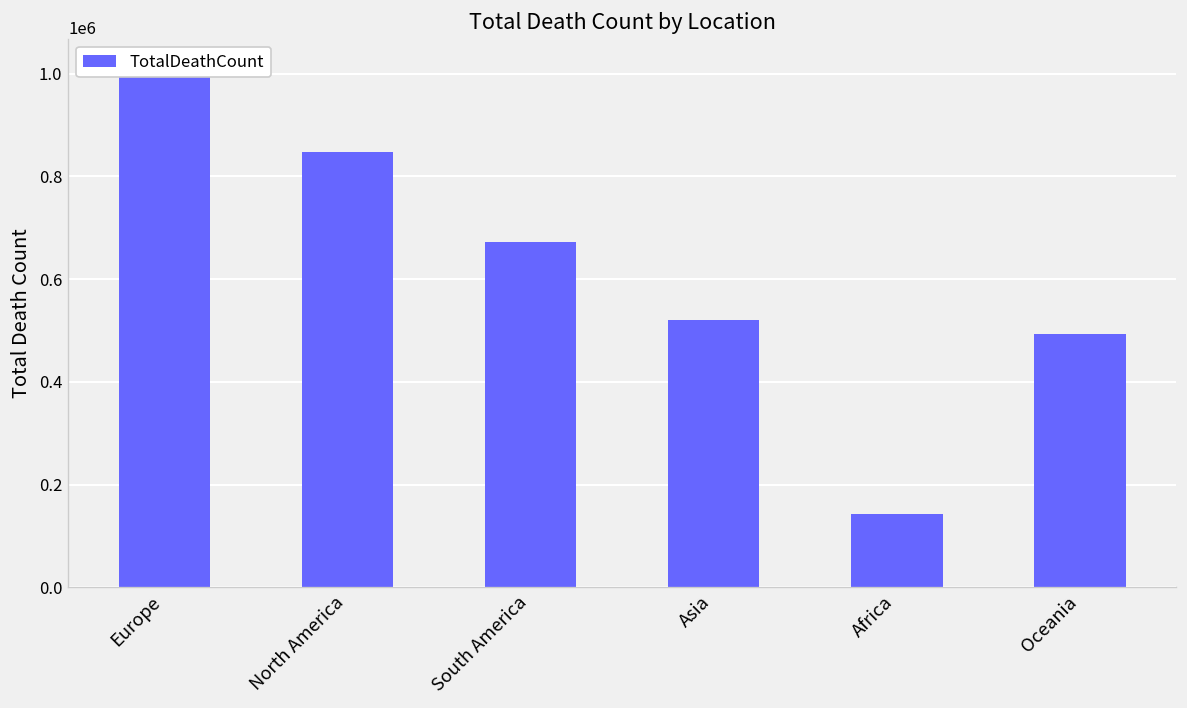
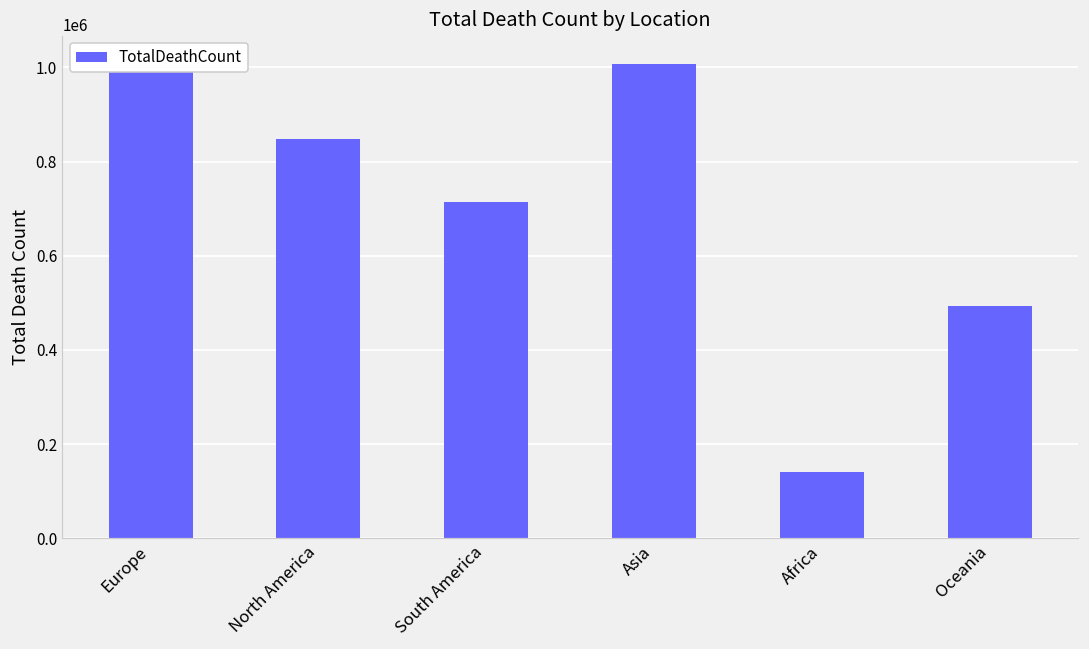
  {
    "North America": 850000,
-   "South America": 670000,
-   "Asia": 520000,
+   "South America": 710000,
+   "Asia": 1010000,
    "Africa": 140000,
    "Oceania": 490000
  }
